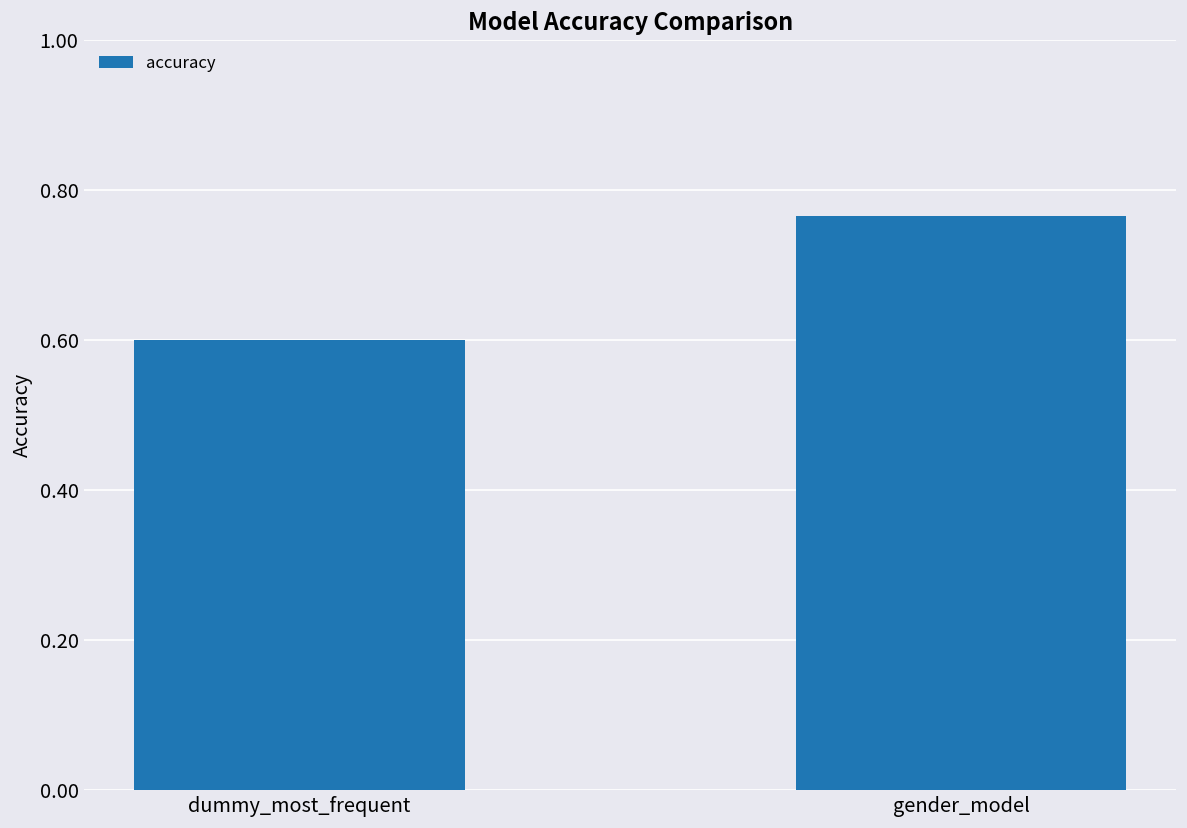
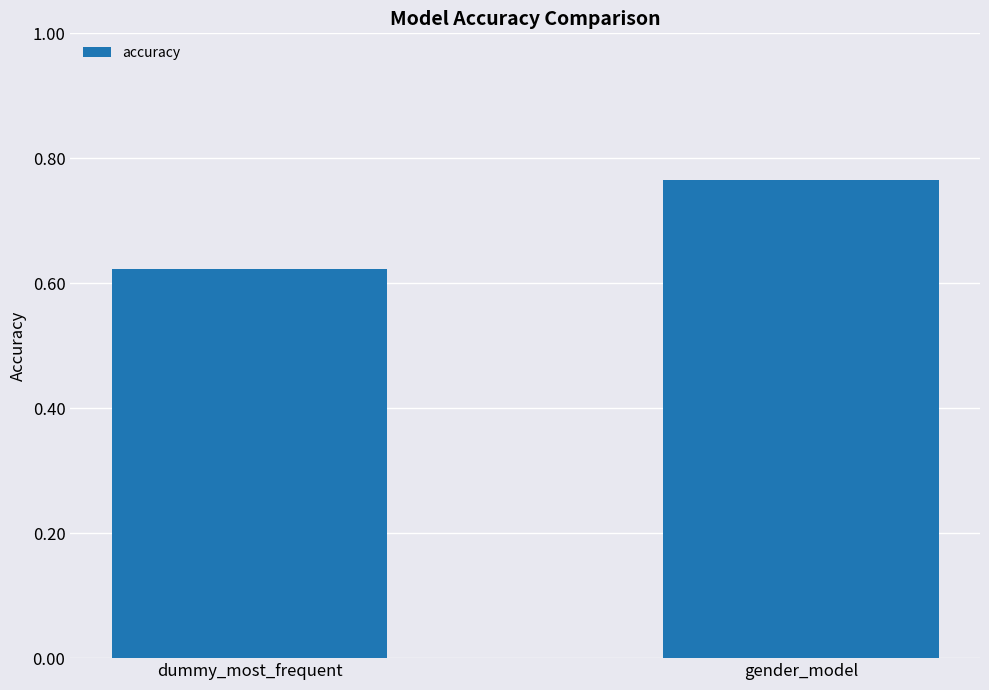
  {
-   "dummy_most_frequent": 0.60,
+   "dummy_most_frequent": 0.62,
    "gender_model": 0.77
  }
